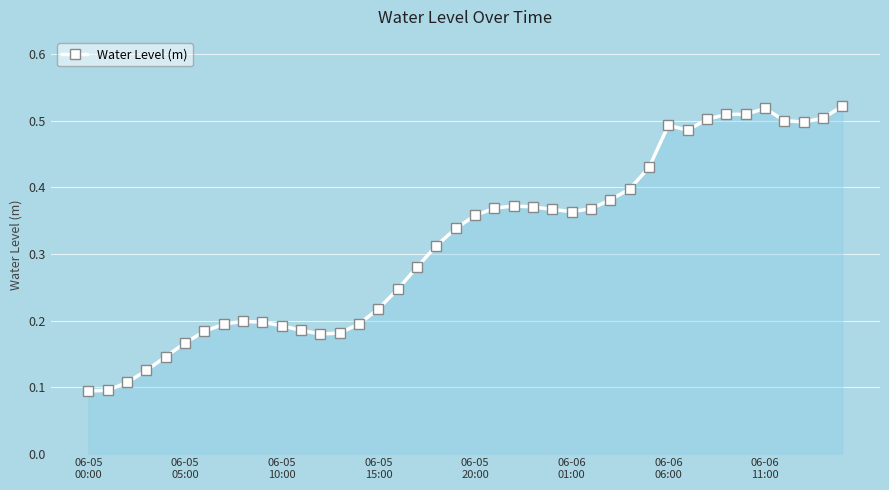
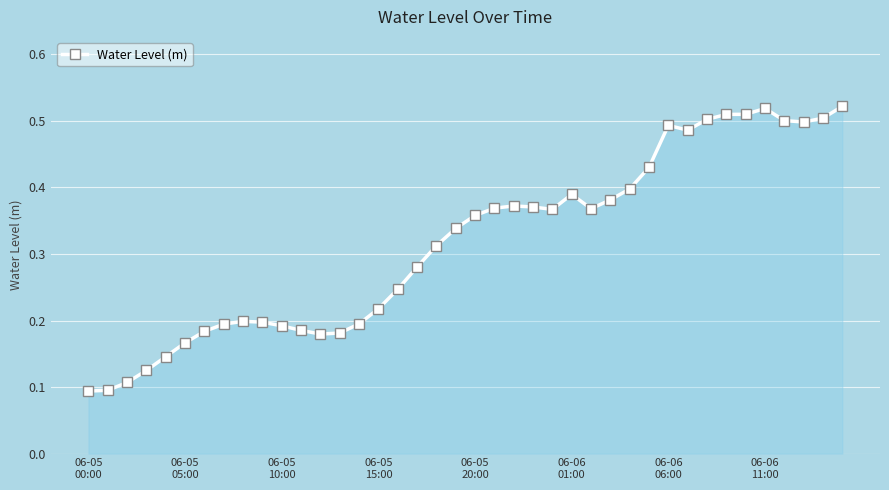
  {
    "06-05 00:00": 0.09,
    "06-05 05:00": 0.17,
    "06-05 10:00": 0.19,
    "06-05 15:00": 0.22,
    "06-05 20:00": 0.36,
-   "06-06 01:00": 0.36,
+   "06-06 01:00": 0.39,
    "06-06 06:00": 0.49,
    "06-06 11:00": 0.52
  }
